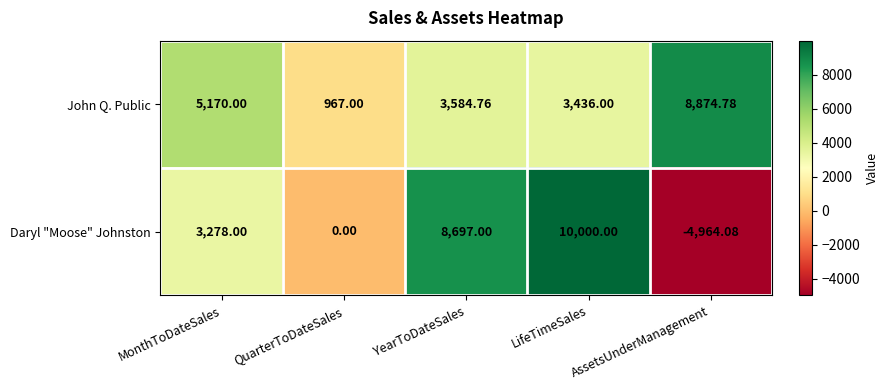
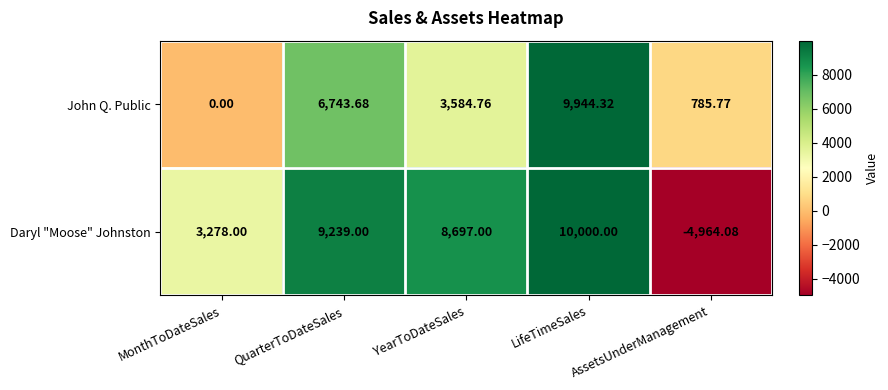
  {
    "John Q. Public": {
-     "MonthToDateSales": "5,170.00",
-     "QuarterToDateSales": "967.00",
+     "MonthToDateSales": "0.00",
+     "QuarterToDateSales": "6,743.68",
      "YearToDateSales": "3,584.76",
-     "LifeTimeSales": "3,436.00",
-     "AssetsUnderManagement": "8,874.78"
+     "LifeTimeSales": "9,944.32",
+     "AssetsUnderManagement": "785.77"
    },
    "Daryl \"Moose\" Johnston": {
      "MonthToDateSales": "3,278.00",
-     "QuarterToDateSales": "0.00",
+     "QuarterToDateSales": "9,239.00",
      "YearToDateSales": "8,697.00",
      "LifeTimeSales": "10,000.00",
      "AssetsUnderManagement": "-4,964.08"
    }
  }
